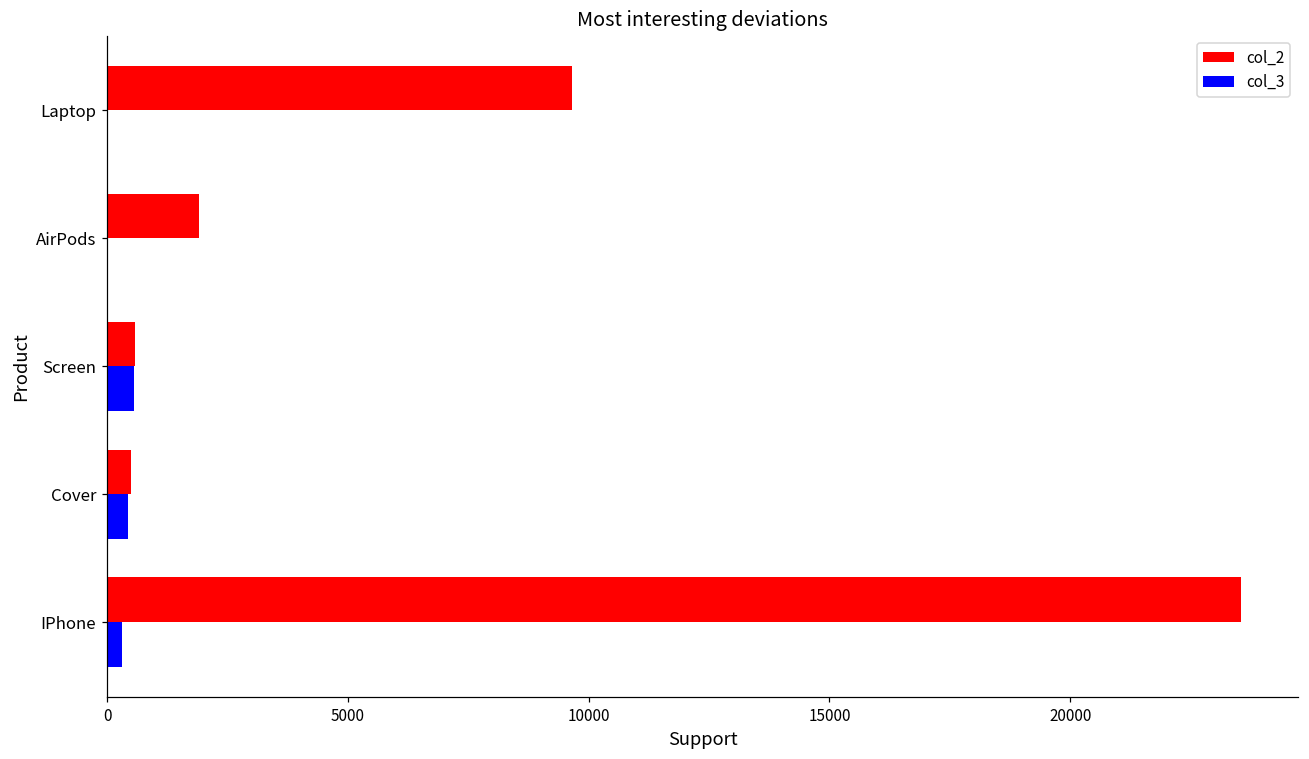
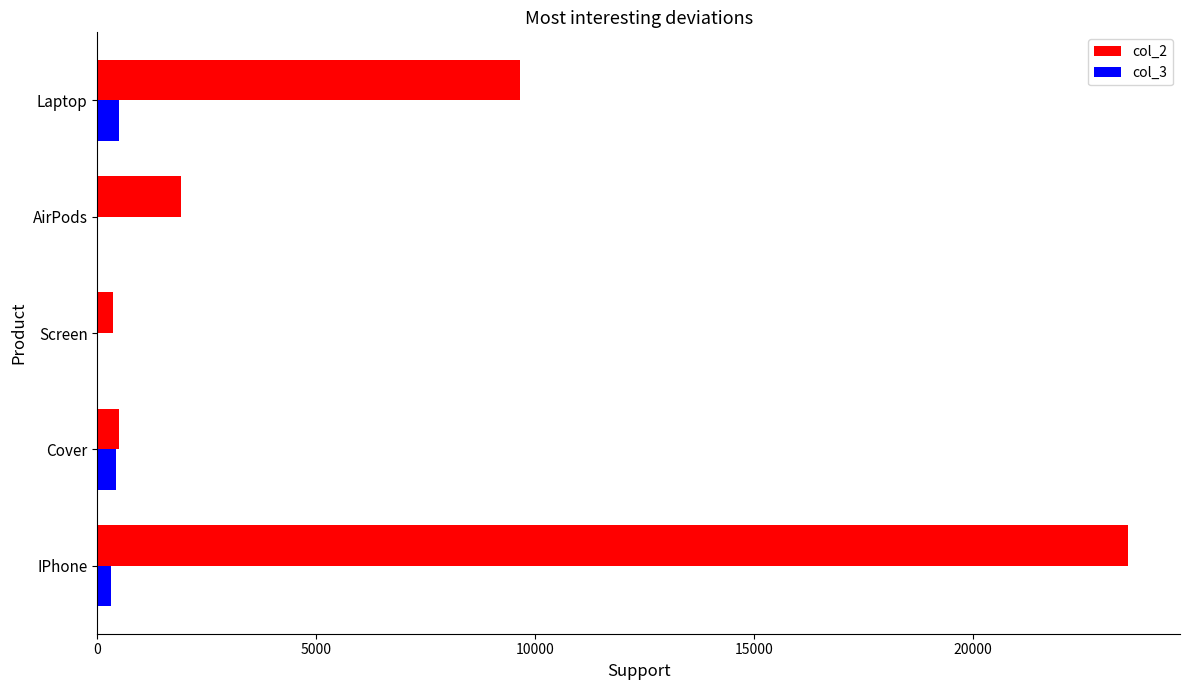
  {
    "col_2": {
      "Laptop": 9700,
      "AirPods": 1900,
-     "Screen": 600,
+     "Screen": 400,
      "Cover": 500,
      "IPhone": 23600
    },
    "col_3": {
-     "Laptop": 0,
-     "Screen": 600,
+     "Laptop": 500,
+     "Screen": 0,
      "Cover": 400,
      "IPhone": 300
    }
  }
